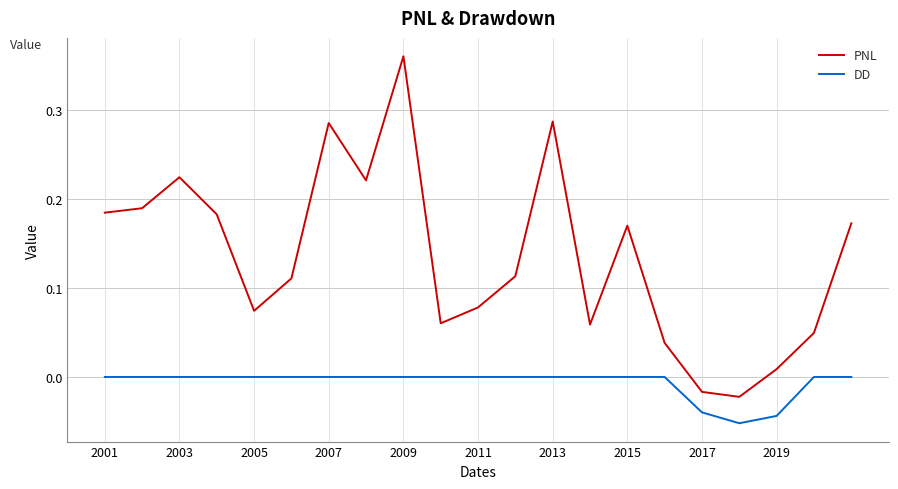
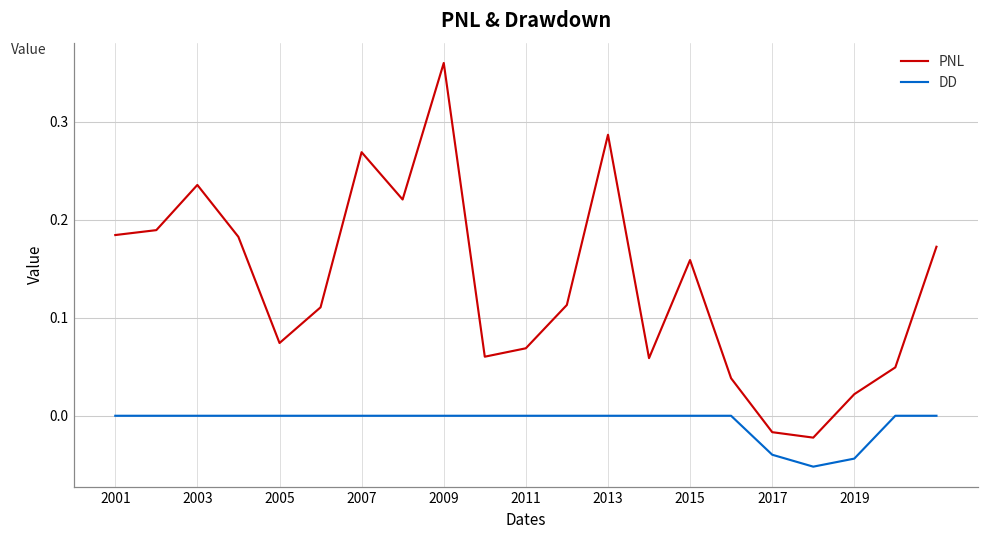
  {
    "PNL": {
      "2001": 0.18,
-     "2003": 0.22,
+     "2003": 0.24,
      "2005": 0.07,
-     "2007": 0.28,
+     "2007": 0.27,
      "2009": 0.36,
-     "2011": 0.08,
+     "2011": 0.07,
      "2013": 0.29,
-     "2015": 0.17,
+     "2015": 0.16,
      "2017": -0.02,
-     "2019": 0.01
+     "2019": 0.02
    },
    "DD": {
      "2001": 0.00,
      "2003": 0.00,
      "2005": 0.00,
      "2007": 0.00,
      "2009": 0.00,
      "2011": 0.00,
      "2013": 0.00,
      "2015": 0.00,
      "2017": -0.04,
      "2019": -0.04
    }
  }
